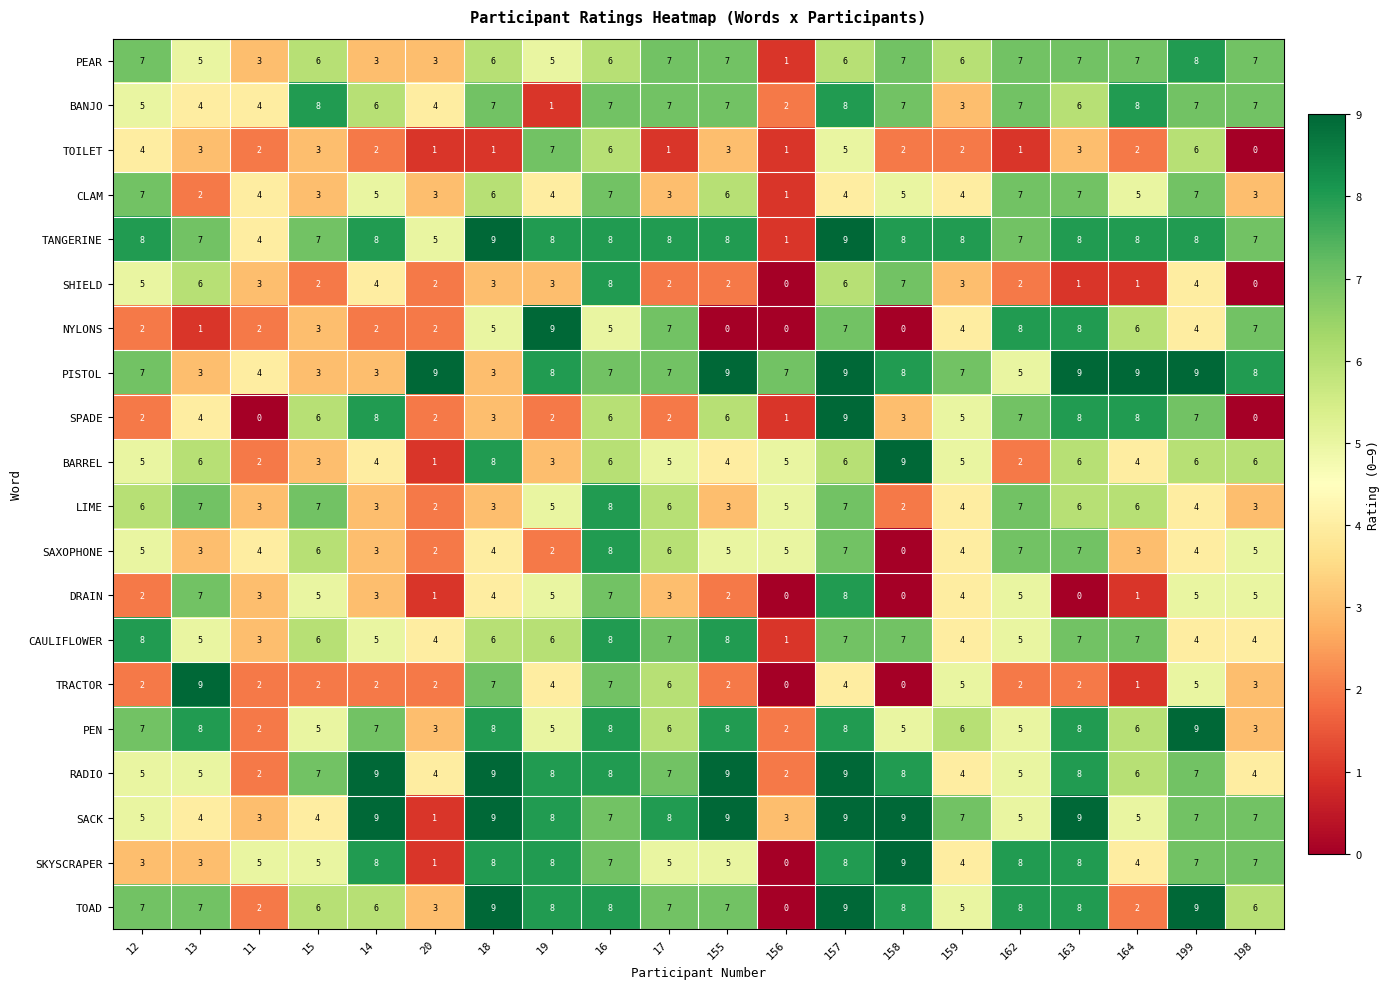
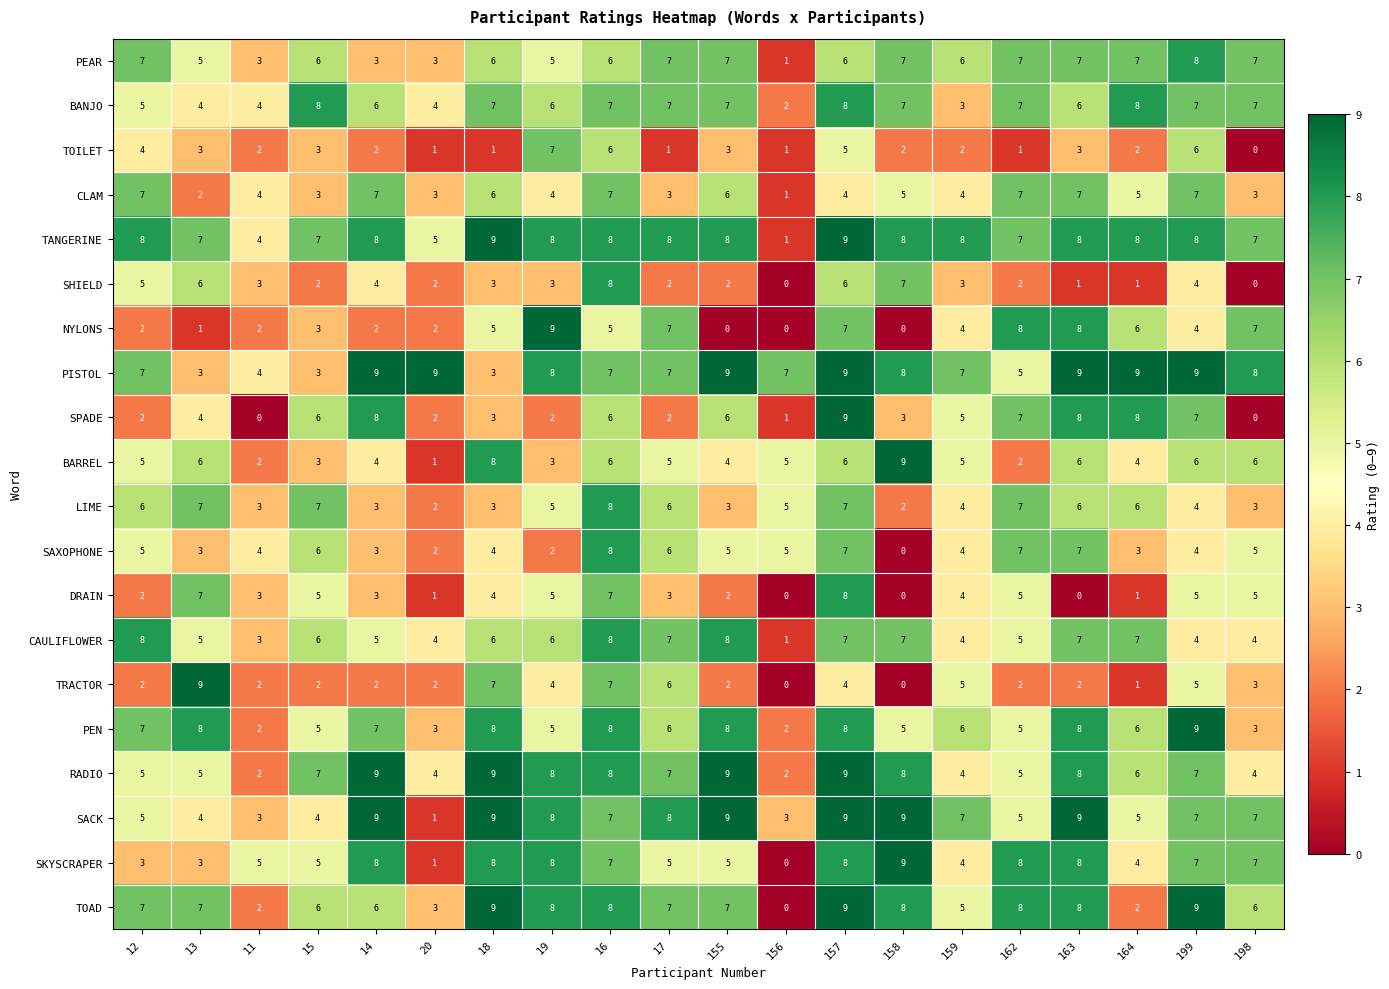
  {
    "BANJO": {
      "12": 5,
      "13": 4,
      "11": 4,
      "15": 8,
      "14": 6,
      "20": 4,
      "18": 7,
-     "19": 1,
+     "19": 6,
      "16": 7,
      "17": 7,
      "155": 7,
      "156": 2,
      "157": 8,
      "158": 7,
      "159": 3,
      "162": 7,
      "163": 6,
      "164": 8,
      "199": 7,
      "198": 7
    },
    "CLAM": {
      "12": 7,
      "13": 2,
      "11": 4,
      "15": 3,
-     "14": 5,
+     "14": 7,
      "20": 3,
      "18": 6,
      "19": 4,
      "16": 7,
      "17": 3,
      "155": 6,
      "156": 1,
      "157": 4,
      "158": 5,
      "159": 4,
      "162": 7,
      "163": 7,
      "164": 5,
      "199": 7,
      "198": 3
    },
    "PISTOL": {
      "12": 7,
      "13": 3,
      "11": 4,
      "15": 3,
-     "14": 3,
+     "14": 9,
      "20": 9,
      "18": 3,
      "19": 8,
      "16": 7,
      "17": 7,
      "155": 9,
      "156": 7,
      "157": 9,
      "158": 8,
      "159": 7,
      "162": 5,
      "163": 9,
      "164": 9,
      "199": 9,
      "198": 8
    }
  }
